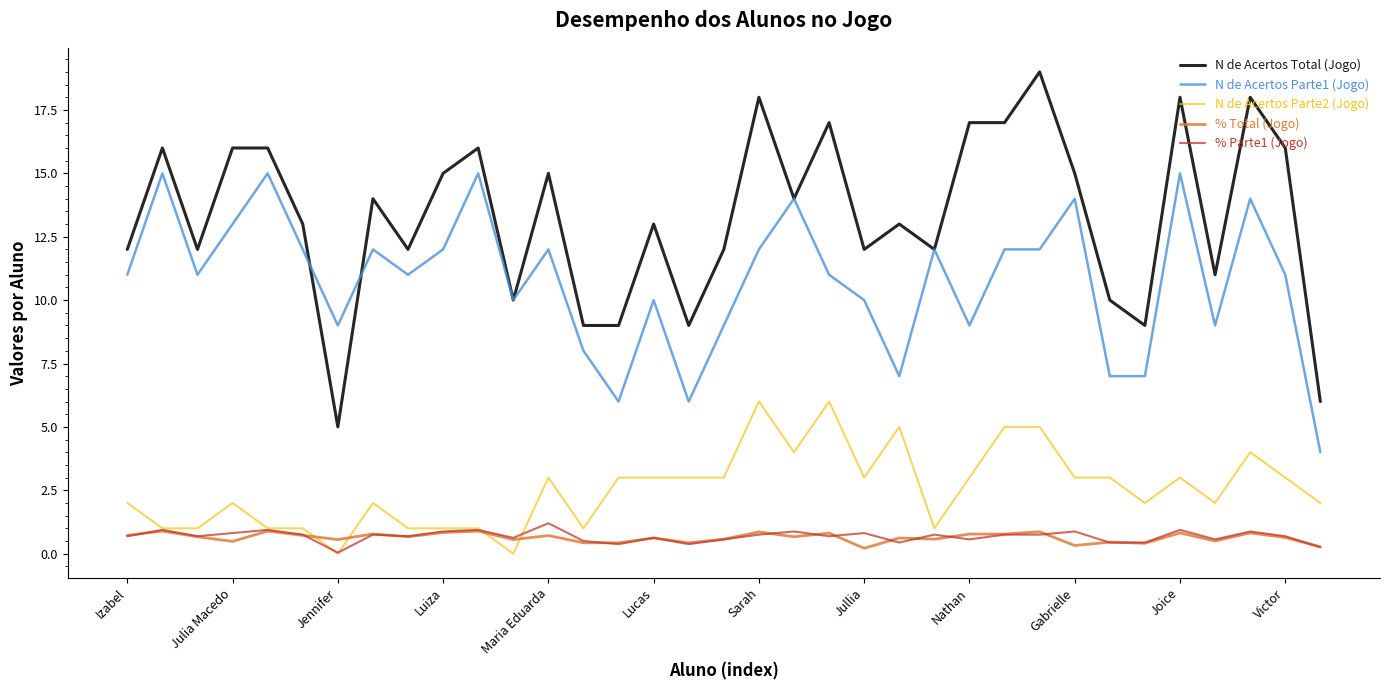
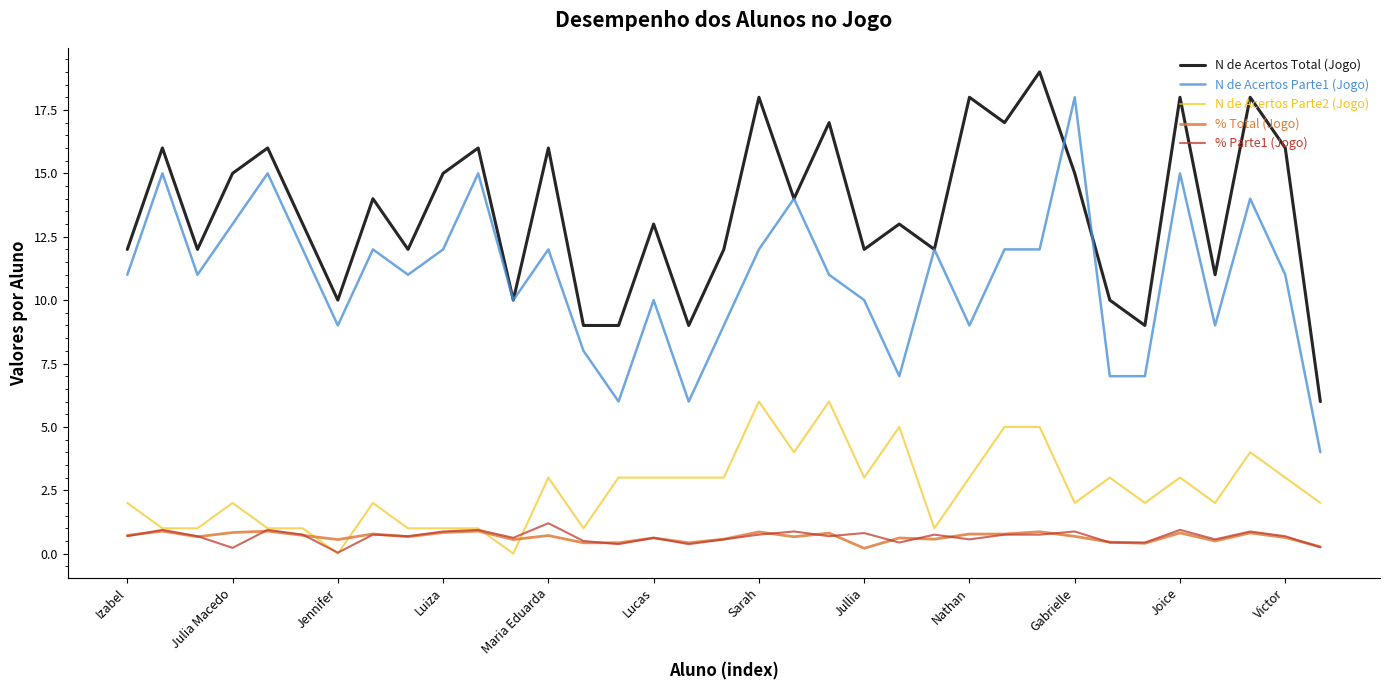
  {
    "N de Acertos Total (Jogo)": {
      "Izabel": 12,
-     "Julia Macedo": 16,
-     "Jennifer": 5,
+     "Julia Macedo": 15,
+     "Jennifer": 10,
      "Luiza": 15,
-     "Maria Eduarda": 15,
+     "Maria Eduarda": 16,
      "Lucas": 13,
      "Sarah": 18,
      "Jullia": 12,
-     "Nathan": 17,
+     "Nathan": 18,
      "Gabrielle": 15,
      "Joice": 18,
      "Victor": 16
    },
    "N de Acertos Parte1 (Jogo)": {
      "Izabel": 11,
      "Julia Macedo": 13,
      "Jennifer": 9,
      "Luiza": 12,
      "Maria Eduarda": 12,
      "Lucas": 10,
      "Sarah": 12,
      "Jullia": 10,
      "Nathan": 9,
-     "Gabrielle": 14,
+     "Gabrielle": 18,
      "Joice": 15,
      "Victor": 11
    },
    "N de Acertos Parte2 (Jogo)": {
      "Izabel": 2,
      "Julia Macedo": 2,
      "Luiza": 1,
      "Maria Eduarda": 3,
      "Lucas": 3,
      "Sarah": 6,
      "Jullia": 3,
      "Nathan": 3,
-     "Gabrielle": 3,
+     "Gabrielle": 2,
      "Joice": 3,
      "Victor": 3
    },
    "% Total (Jogo)": {
-     "Julia Macedo": 0.5,
+     "Julia Macedo": 0.8,
      "Jennifer": 0.6,
      "Maria Eduarda": 0.7,
      "Sarah": 0.9,
      "Jullia": 0.2,
      "Nathan": 0.8,
-     "Gabrielle": 0.3,
+     "Gabrielle": 0.7,
      "Joice": 0.8
    },
    "% Parte1 (Jogo)": {
-     "Julia Macedo": 0.8,
+     "Julia Macedo": 0.2,
      "Maria Eduarda": 1.2,
      "Sarah": 0.8,
      "Jullia": 0.8,
      "Nathan": 0.6,
      "Gabrielle": 0.9,
      "Joice": 0.9
    }
  }
